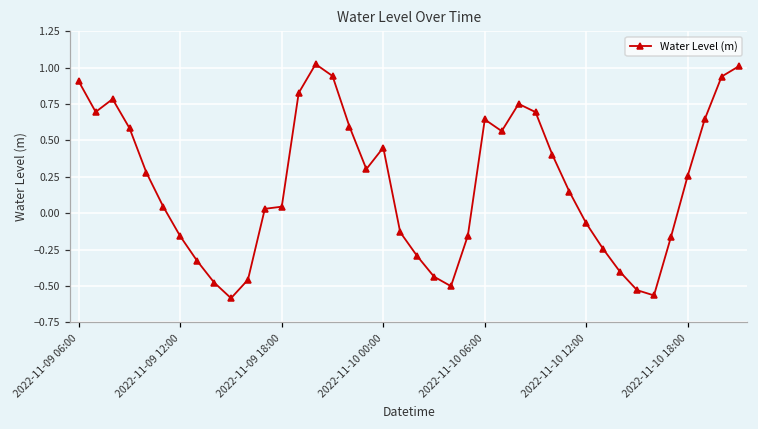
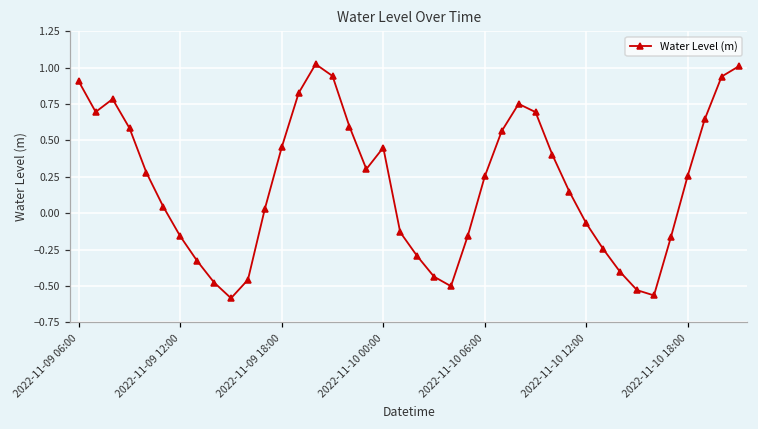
  {
    "2022-11-09 06:00": 0.90,
    "2022-11-09 12:00": -0.16,
-   "2022-11-09 18:00": 0.04,
+   "2022-11-09 18:00": 0.45,
    "2022-11-10 00:00": 0.45,
-   "2022-11-10 06:00": 0.64,
+   "2022-11-10 06:00": 0.25,
    "2022-11-10 12:00": -0.07,
    "2022-11-10 18:00": 0.26
  }
